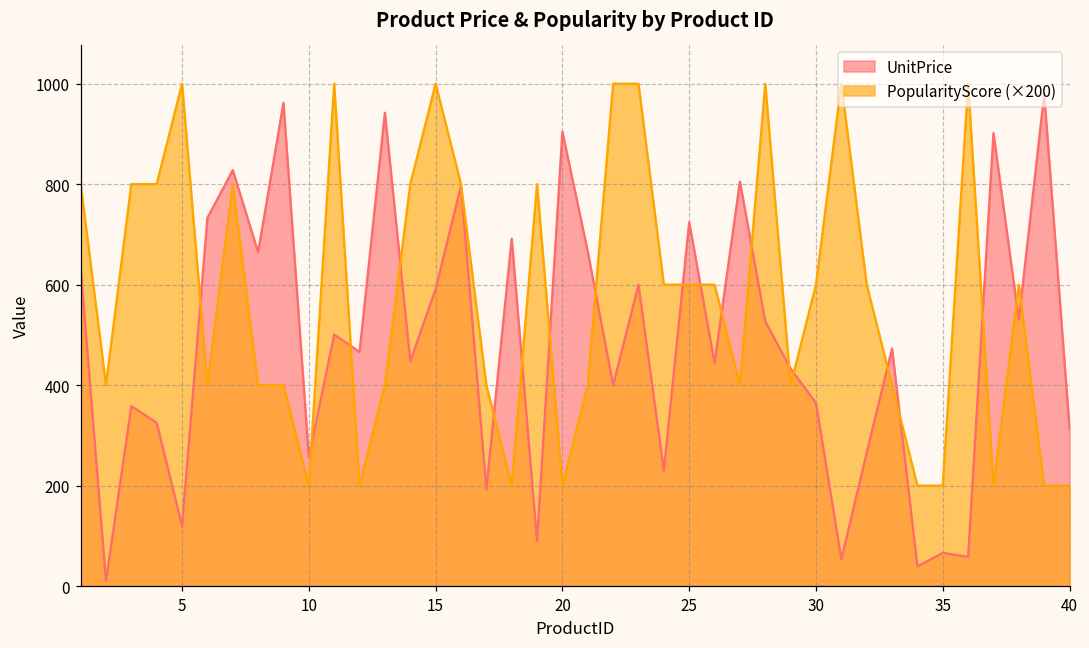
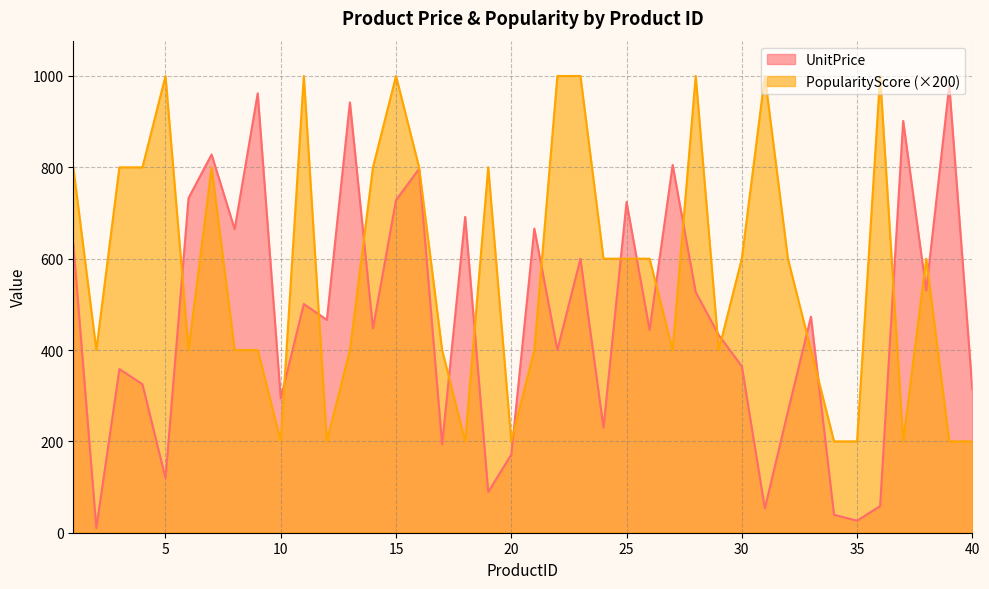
  {
    "UnitPrice": {
      "5": 120,
-     "10": 260,
-     "15": 590,
-     "20": 900,
+     "10": 290,
+     "15": 730,
+     "20": 170,
      "25": 720,
      "30": 360,
-     "35": 70,
+     "35": 30,
      "40": 310
    },
    "PopularityScore (×200)": {
      "5": 1000,
      "10": 200,
      "15": 1000,
      "20": 200,
      "25": 600,
      "30": 600,
      "35": 200,
      "40": 200
    }
  }
